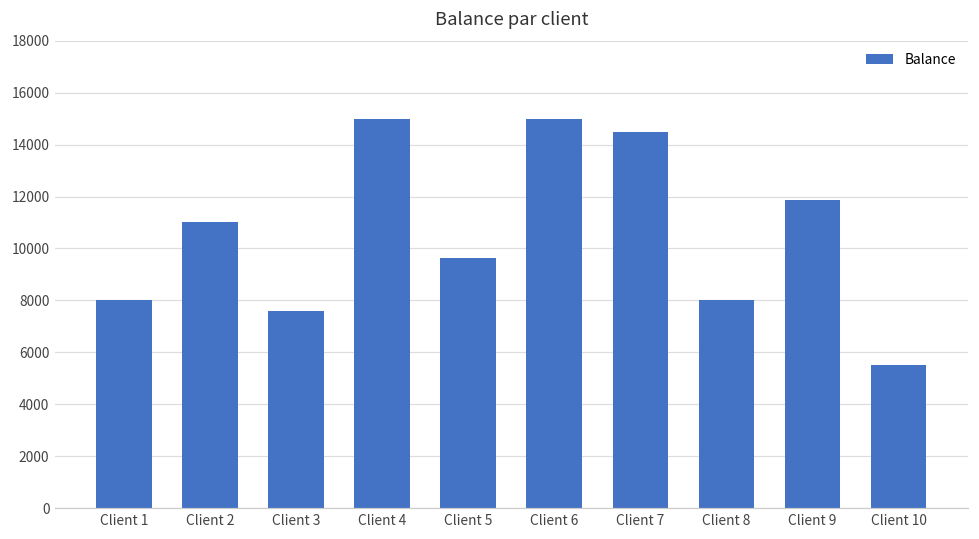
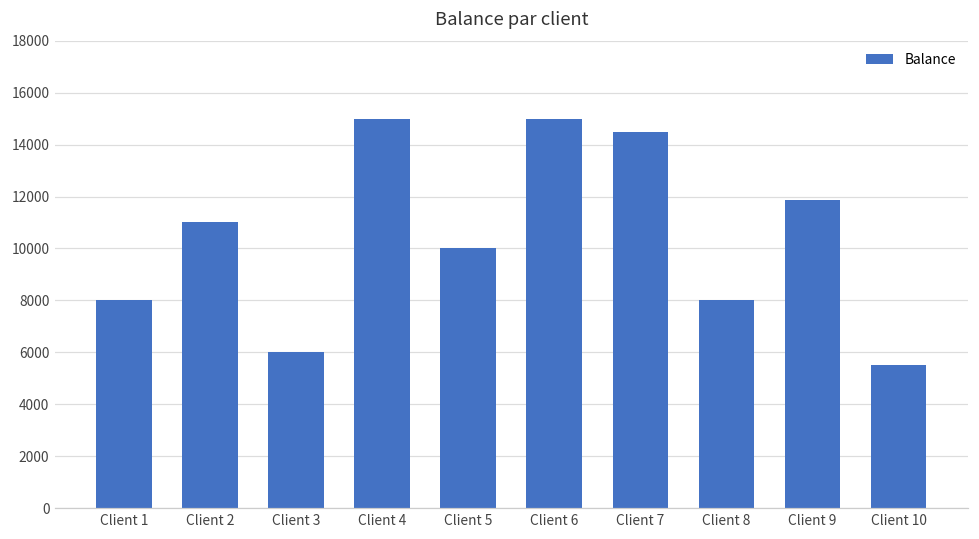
  {
    "Client 1": 8000,
    "Client 2": 11000,
-   "Client 3": 7600,
+   "Client 3": 6000,
    "Client 4": 15000,
-   "Client 5": 9600,
+   "Client 5": 10000,
    "Client 6": 15000,
    "Client 7": 14500,
    "Client 8": 8000,
    "Client 9": 11900,
    "Client 10": 5500
  }
